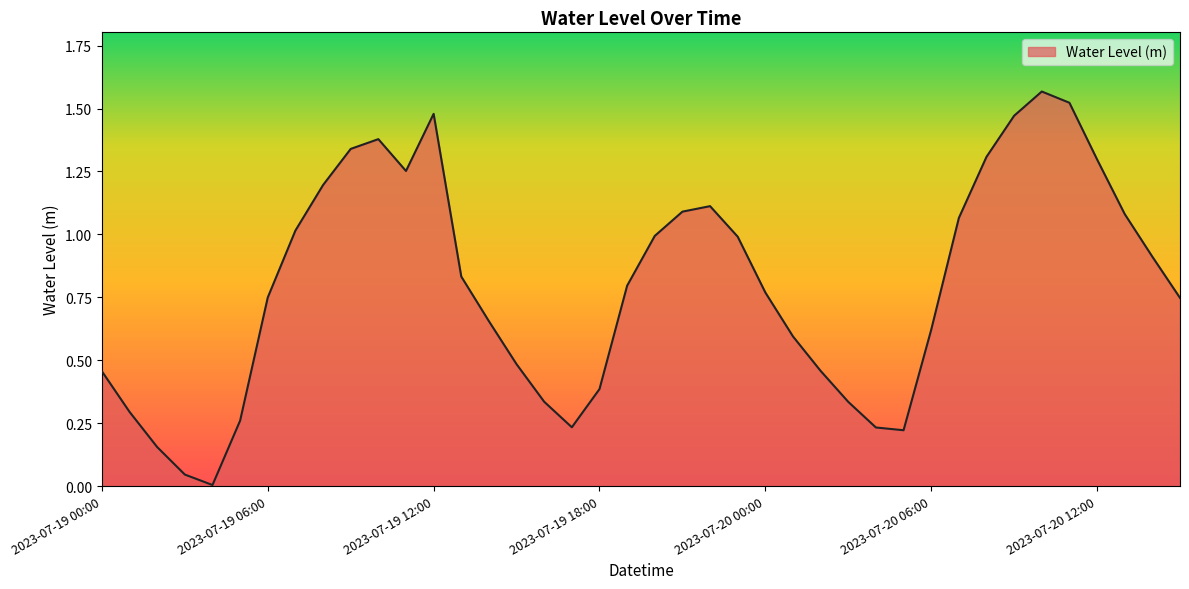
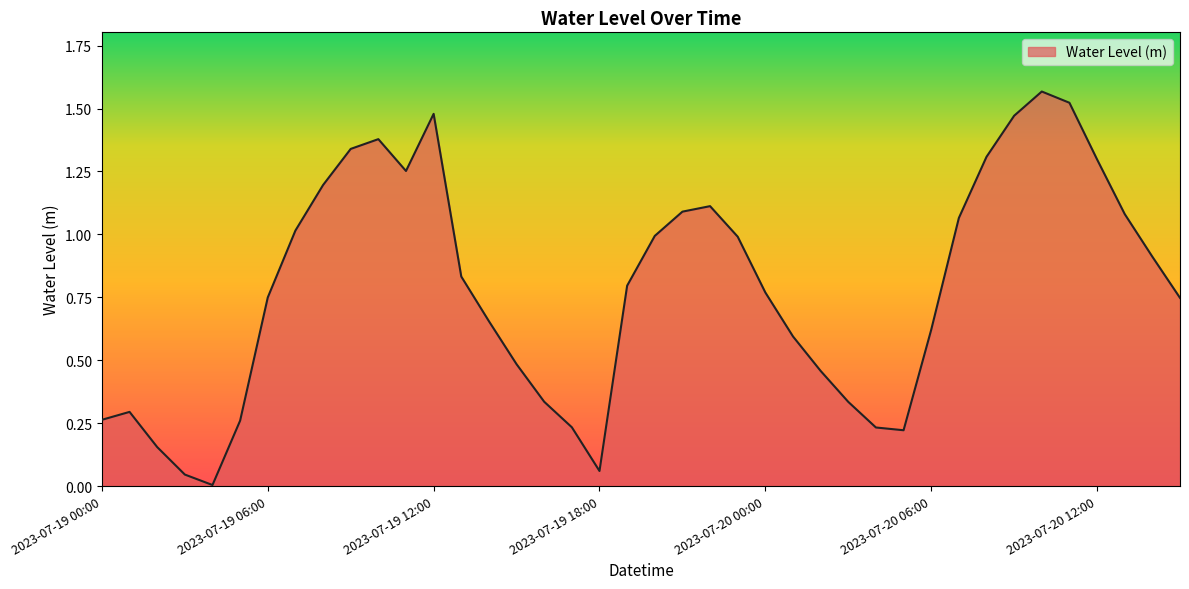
  {
-   "2023-07-19 00:00": 0.46,
+   "2023-07-19 00:00": 0.26,
    "2023-07-19 06:00": 0.75,
    "2023-07-19 12:00": 1.48,
-   "2023-07-19 18:00": 0.39,
+   "2023-07-19 18:00": 0.06,
    "2023-07-20 00:00": 0.77,
    "2023-07-20 06:00": 0.62,
    "2023-07-20 12:00": 1.30
  }
